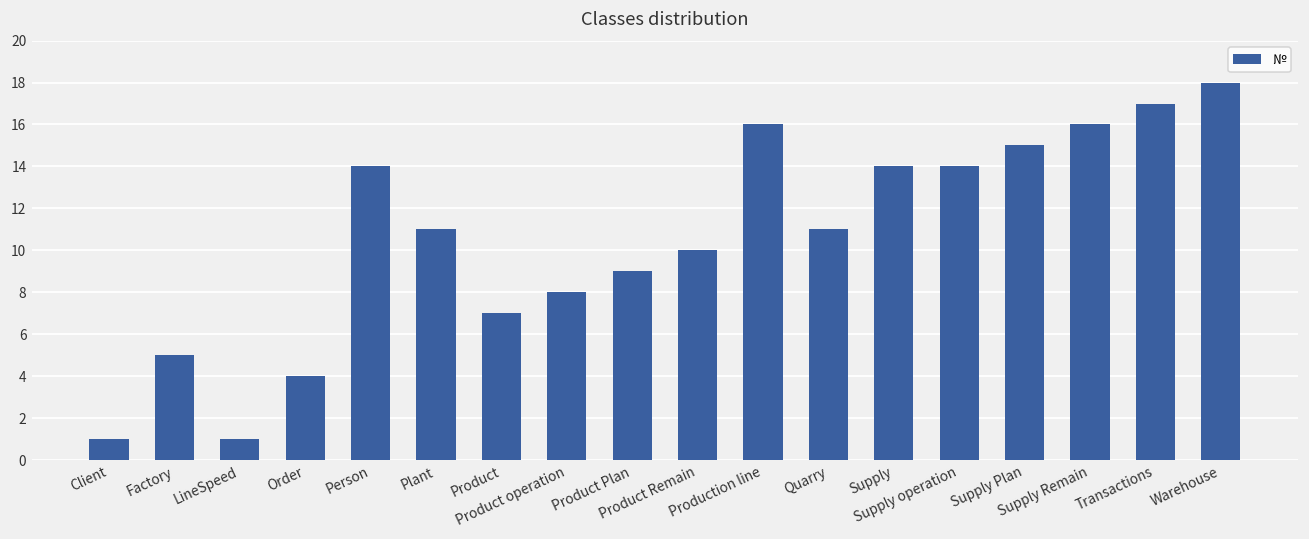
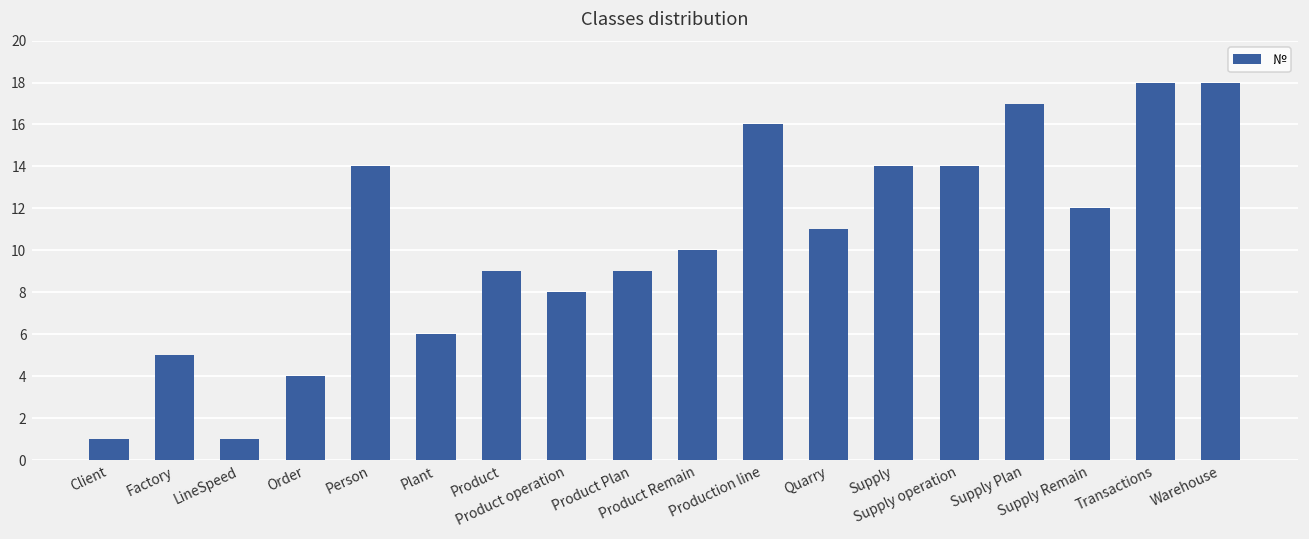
  {
    "Client": 1,
    "Factory": 5,
    "LineSpeed": 1,
    "Order": 4,
    "Person": 14,
-   "Plant": 11,
-   "Product": 7,
+   "Plant": 6,
+   "Product": 9,
    "Product operation": 8,
    "Product Plan": 9,
    "Product Remain": 10,
    "Production line": 16,
    "Quarry": 11,
    "Supply": 14,
    "Supply operation": 14,
-   "Supply Plan": 15,
-   "Supply Remain": 16,
-   "Transactions": 17,
+   "Supply Plan": 17,
+   "Supply Remain": 12,
+   "Transactions": 18,
    "Warehouse": 18
  }
